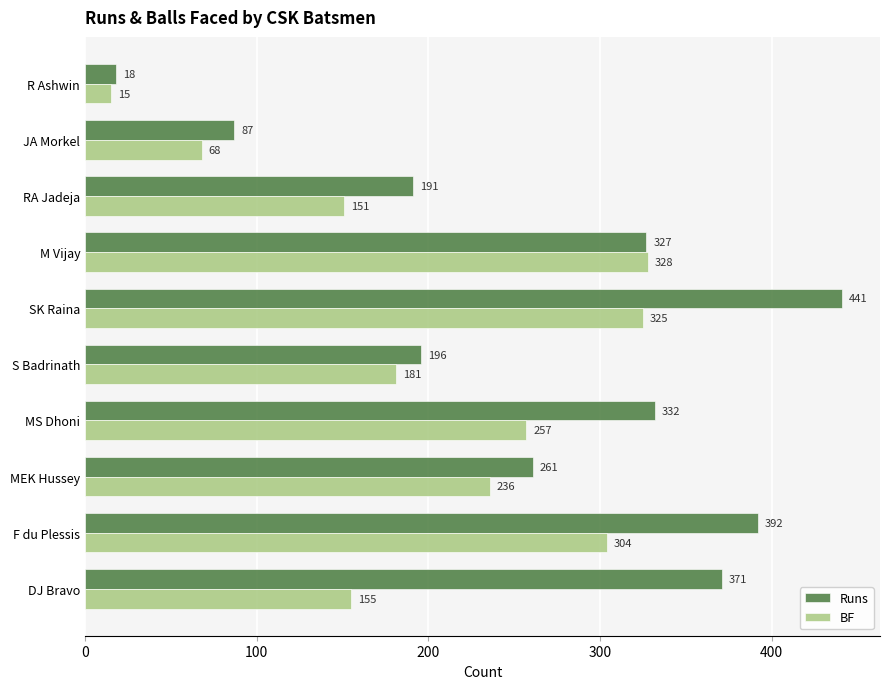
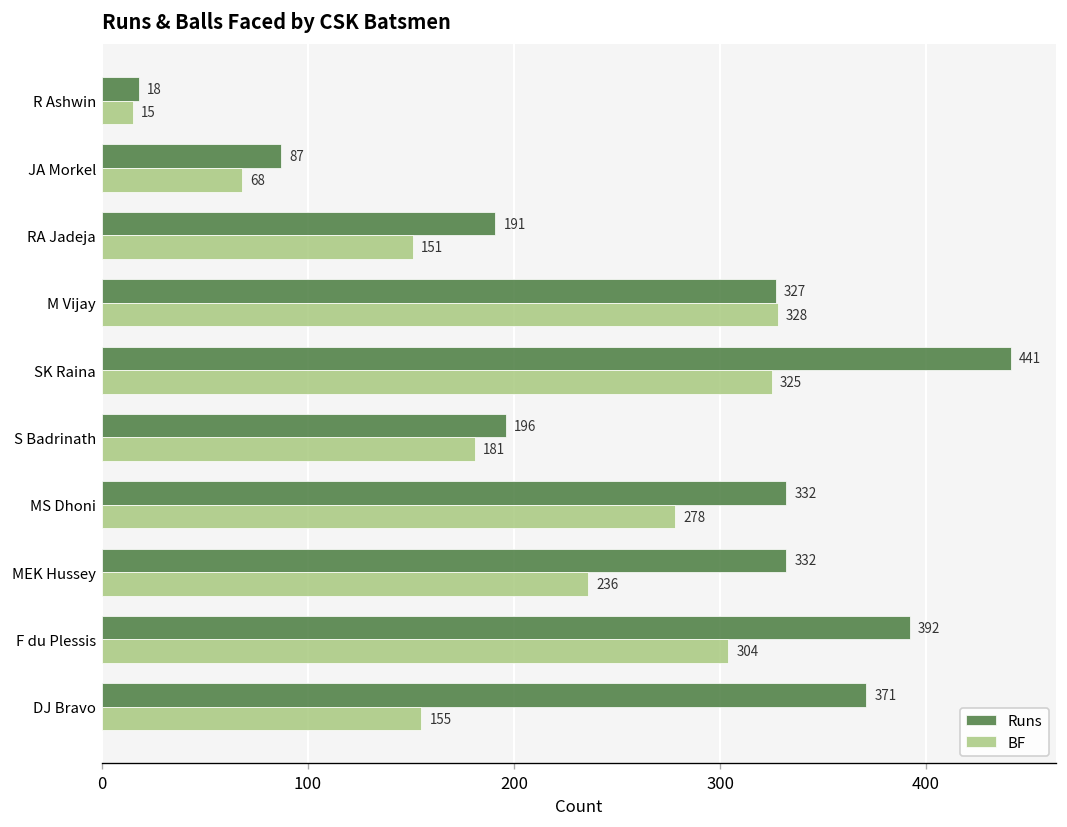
  {
    "Runs": {
      "R Ashwin": 18,
      "JA Morkel": 87,
      "RA Jadeja": 191,
      "M Vijay": 327,
      "SK Raina": 441,
      "S Badrinath": 196,
      "MS Dhoni": 332,
-     "MEK Hussey": 261,
+     "MEK Hussey": 332,
      "F du Plessis": 392,
      "DJ Bravo": 371
    },
    "BF": {
      "R Ashwin": 15,
      "JA Morkel": 68,
      "RA Jadeja": 151,
      "M Vijay": 328,
      "SK Raina": 325,
      "S Badrinath": 181,
-     "MS Dhoni": 257,
+     "MS Dhoni": 278,
      "MEK Hussey": 236,
      "F du Plessis": 304,
      "DJ Bravo": 155
    }
  }
